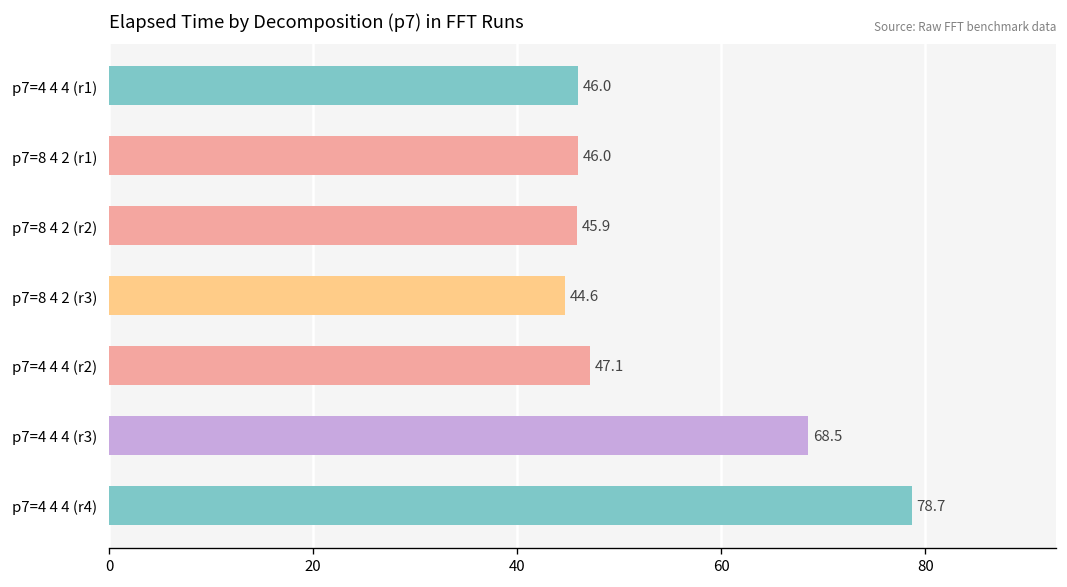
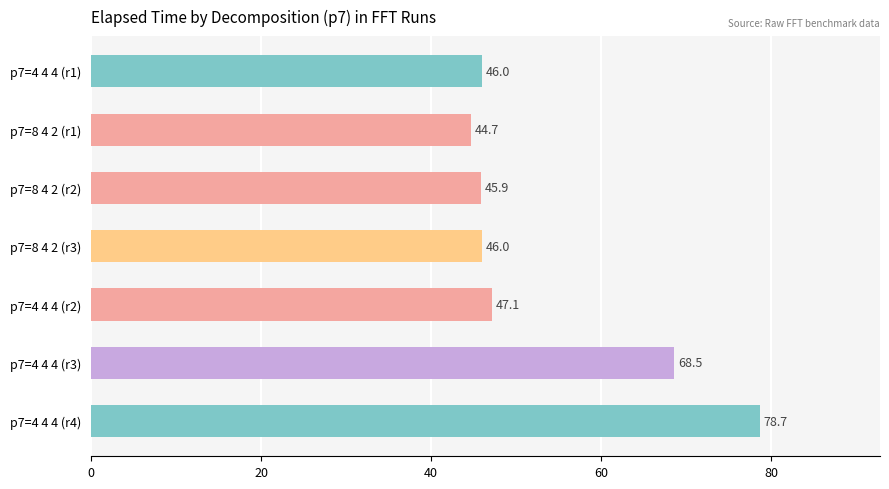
  {
    "p7=4 4 4 (r1)": 46.0,
-   "p7=8 4 2 (r1)": 46.0,
+   "p7=8 4 2 (r1)": 44.7,
    "p7=8 4 2 (r2)": 45.9,
-   "p7=8 4 2 (r3)": 44.6,
+   "p7=8 4 2 (r3)": 46.0,
    "p7=4 4 4 (r2)": 47.1,
    "p7=4 4 4 (r3)": 68.5,
    "p7=4 4 4 (r4)": 78.7
  }
